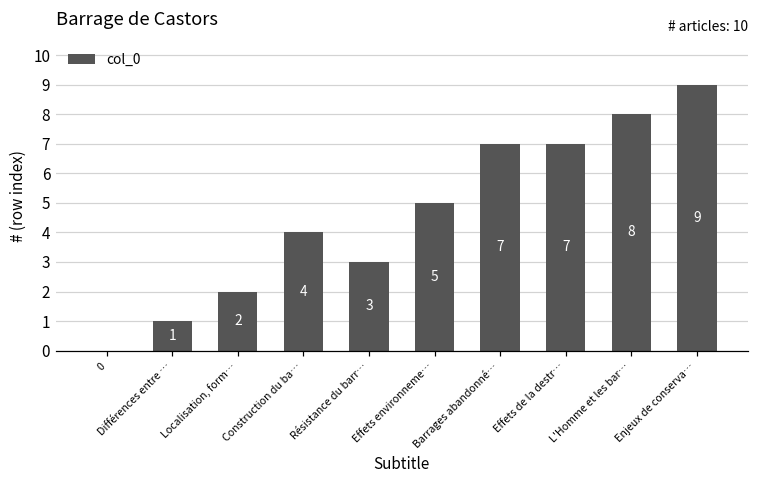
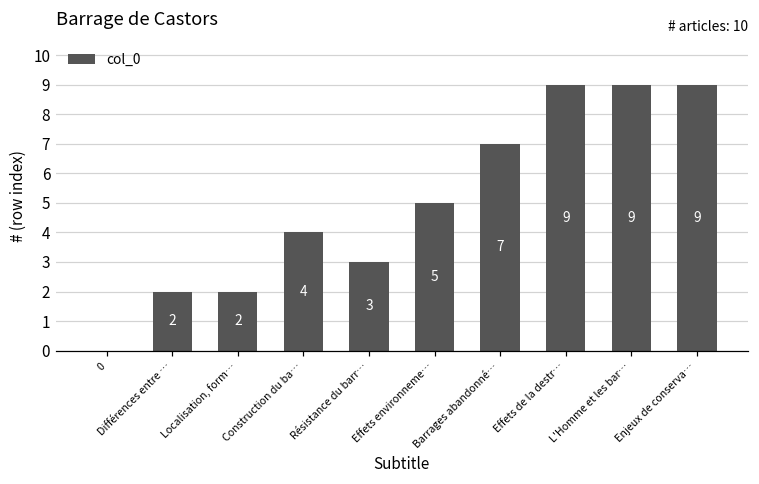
  {
-   "Différences entre …": 1,
+   "Différences entre …": 2,
    "Localisation, form…": 2,
    "Construction du ba…": 4,
    "Résistance du barr…": 3,
    "Effets environneme…": 5,
    "Barrages abandonné…": 7,
-   "Effets de la destr…": 7,
-   "L'Homme et les bar…": 8,
+   "Effets de la destr…": 9,
+   "L'Homme et les bar…": 9,
    "Enjeux de conserva…": 9
  }
